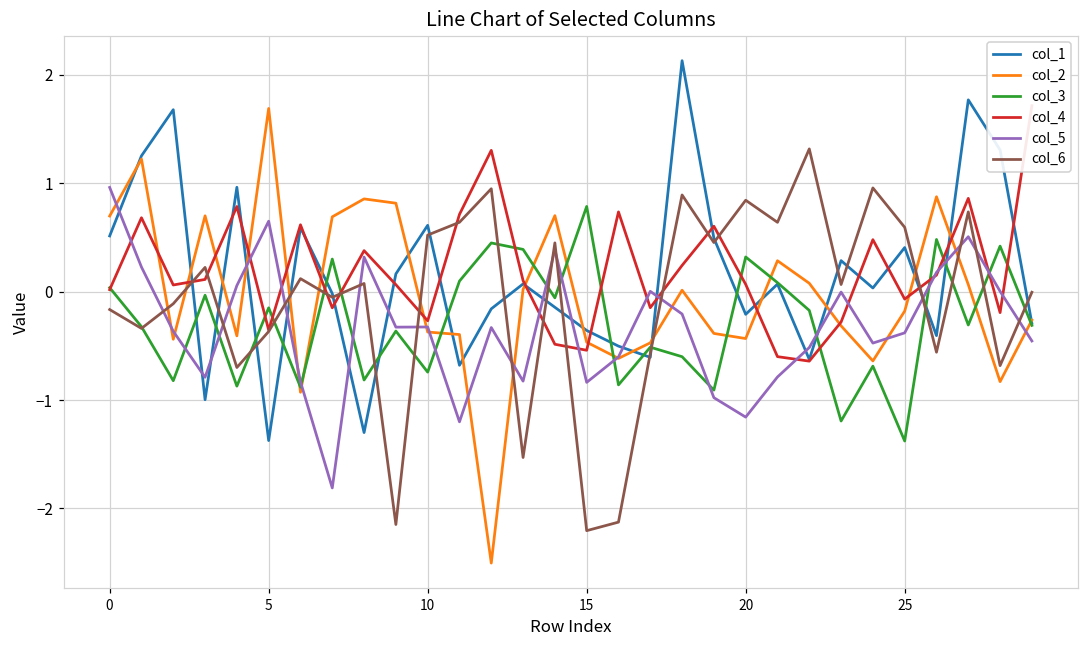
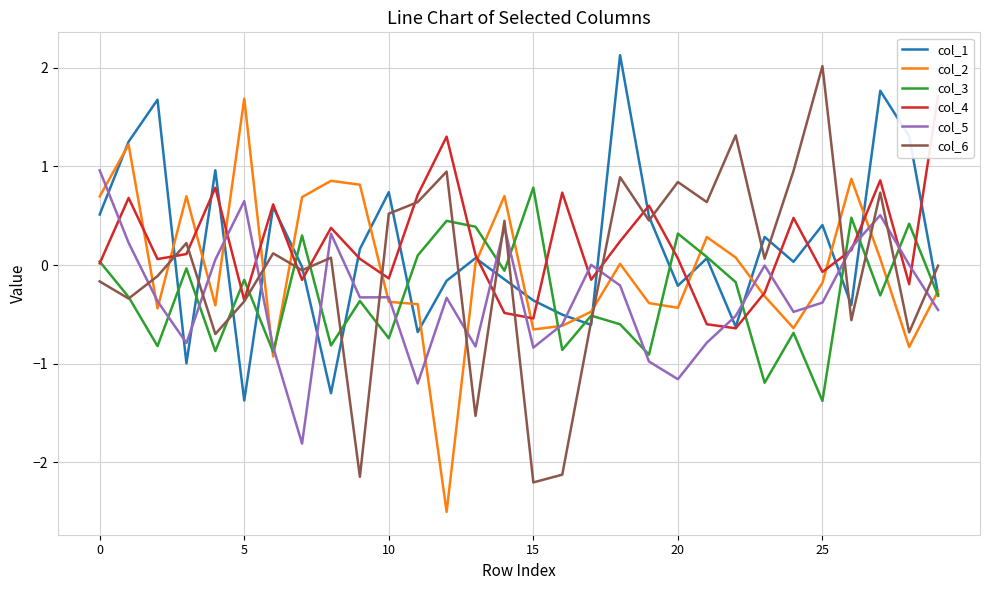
  {
    "col_1": {
      "0": 0.5,
      "5": -1.4,
-     "10": 0.6,
+     "10": 0.7,
      "15": -0.4,
      "20": -0.2,
      "25": 0.4
    },
    "col_2": {
      "0": 0.7,
      "5": 1.7,
      "10": -0.4,
-     "15": -0.5,
+     "15": -0.7,
      "20": -0.4,
      "25": -0.2
    },
    "col_3": {
      "5": -0.1,
      "10": -0.7,
      "15": 0.8,
      "20": 0.3,
      "25": -1.4
    },
    "col_4": {
-     "10": -0.3,
+     "10": -0.1,
      "15": -0.5,
      "20": 0.1,
      "25": -0.1
    },
    "col_5": {
      "0": 1.0,
      "5": 0.6,
      "10": -0.3,
      "15": -0.8,
      "20": -1.2,
      "25": -0.4
    },
    "col_6": {
      "0": -0.2,
      "10": 0.5,
      "15": -2.2,
      "20": 0.8,
-     "25": 0.6
+     "25": 2.0
    }
  }
